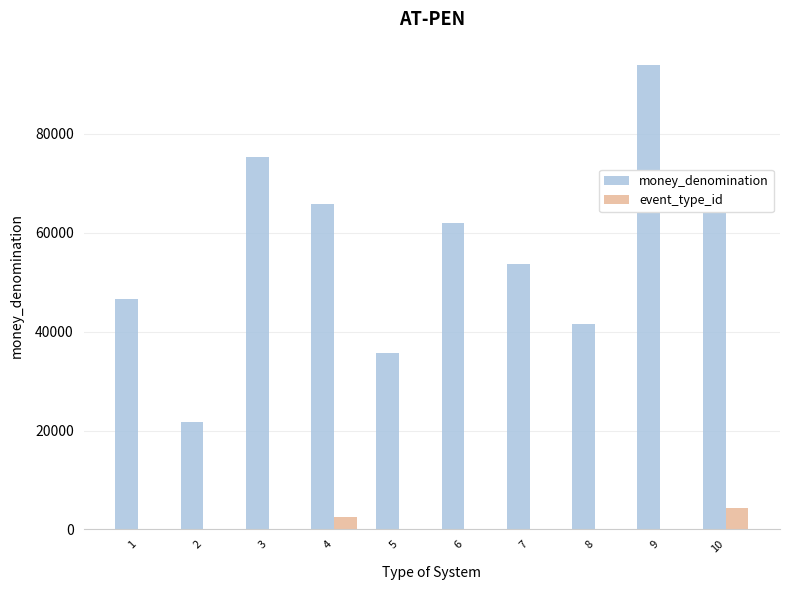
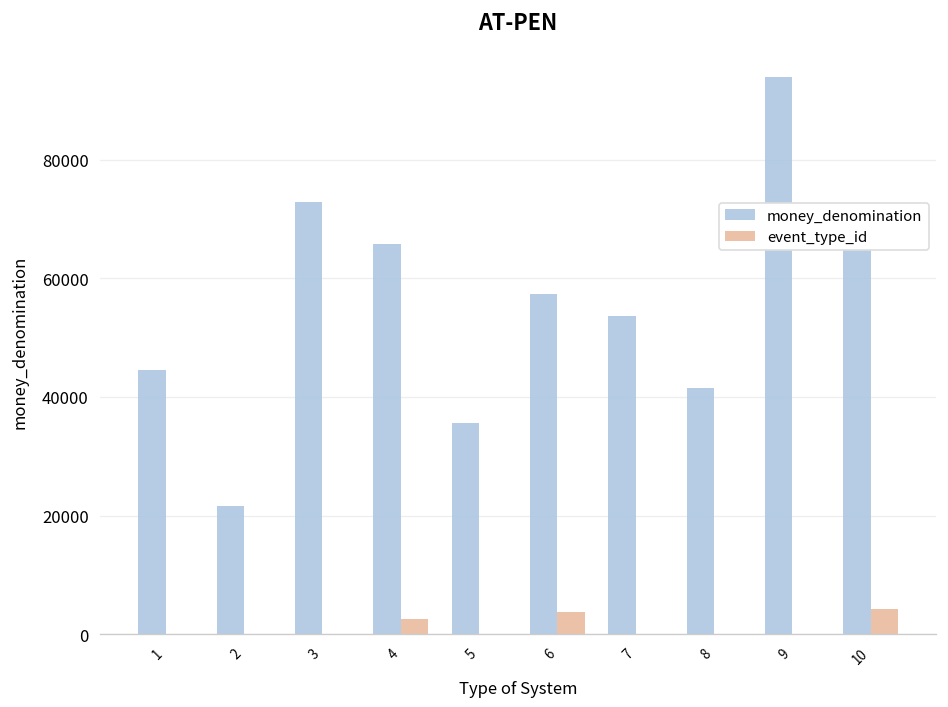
  {
    "money_denomination": {
-     "1": 47000,
+     "1": 44000,
      "2": 22000,
-     "3": 75000,
+     "3": 73000,
      "4": 66000,
      "5": 36000,
-     "6": 62000,
+     "6": 57000,
      "7": 54000,
      "8": 41000,
      "9": 94000
    },
    "event_type_id": {
      "4": 3000,
-     "6": 0,
+     "6": 4000,
      "10": 4000
    }
  }
